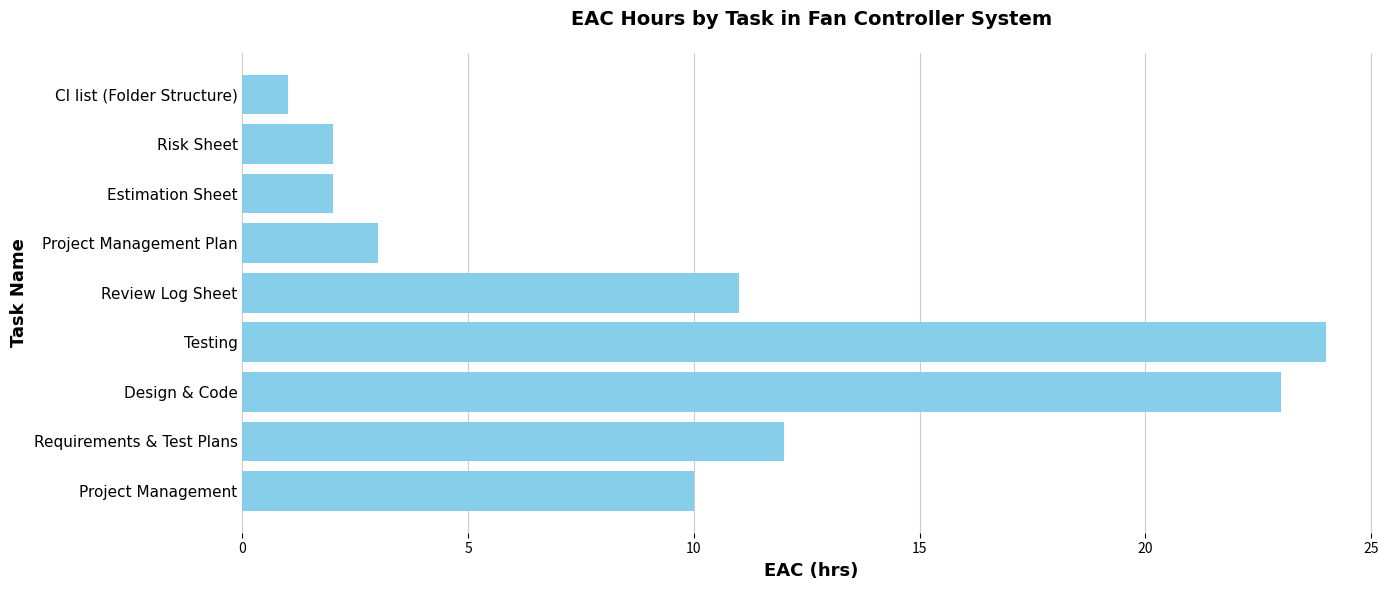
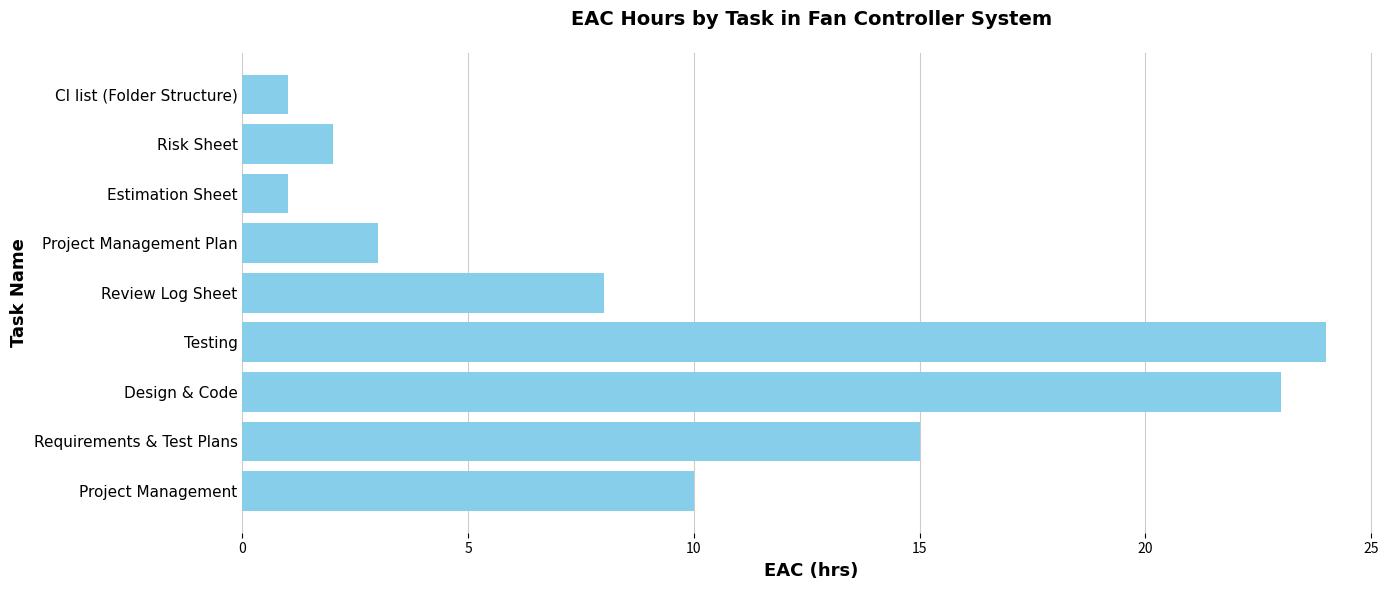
  {
    "CI list (Folder Structure)": 1,
    "Risk Sheet": 2,
-   "Estimation Sheet": 2,
+   "Estimation Sheet": 1,
    "Project Management Plan": 3,
-   "Review Log Sheet": 11,
+   "Review Log Sheet": 8,
    "Testing": 24,
    "Design & Code": 23,
-   "Requirements & Test Plans": 12,
+   "Requirements & Test Plans": 15,
    "Project Management": 10
  }
